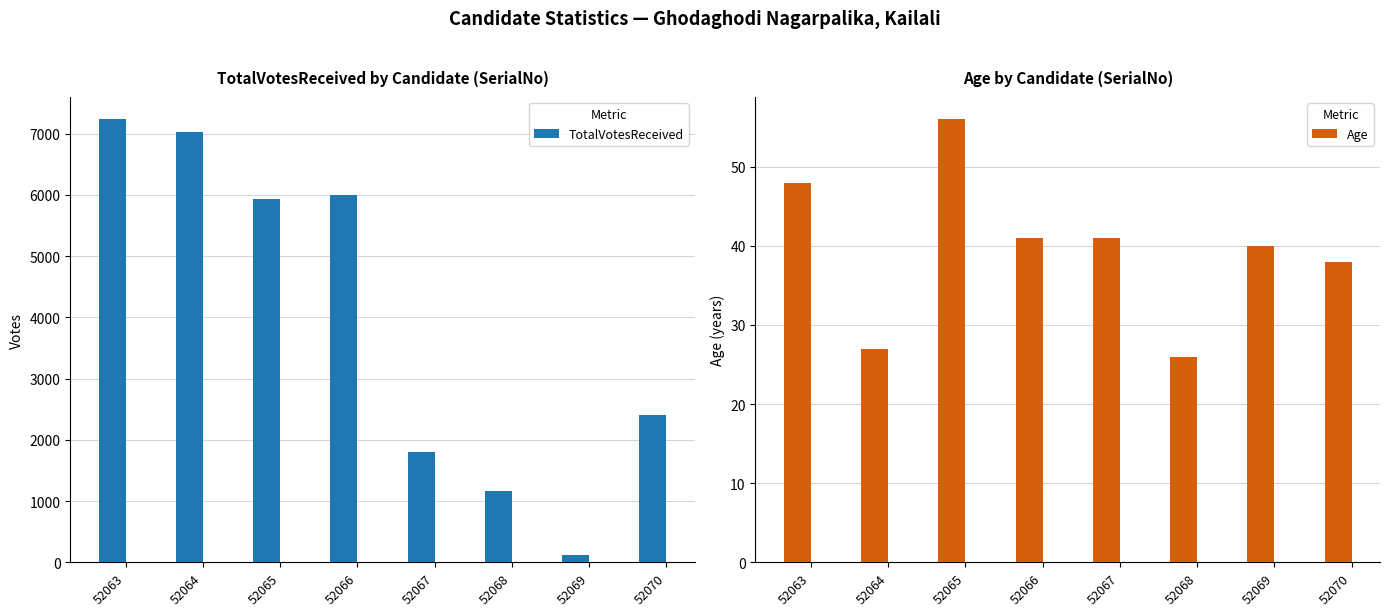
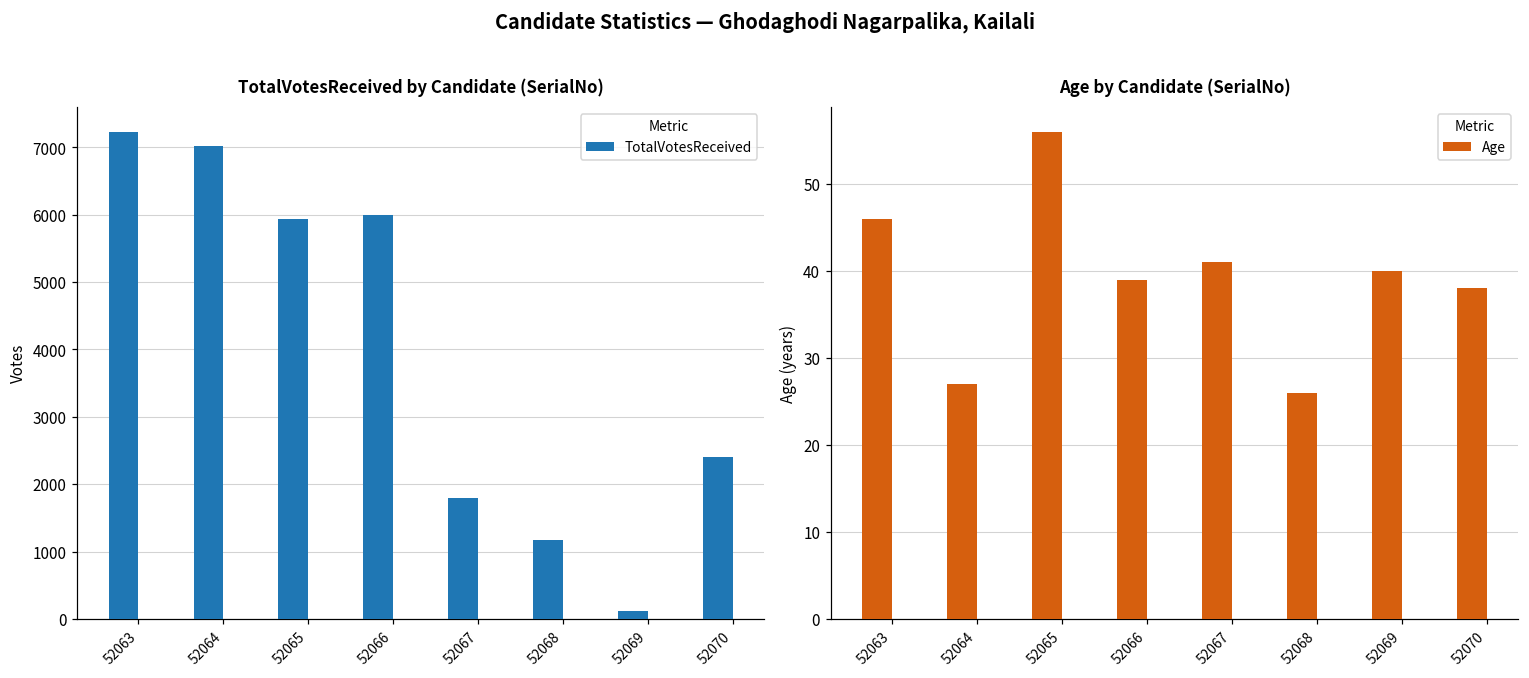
  {
    "TotalVotesReceived by Candidate (SerialNo)": {
      "52063": 7200,
      "52064": 7000,
      "52065": 5900,
      "52066": 6000,
      "52067": 1800,
      "52068": 1200,
      "52069": 100,
      "52070": 2400
    },
    "Age by Candidate (SerialNo)": {
-     "52063": 48,
+     "52063": 46,
      "52064": 27,
      "52065": 56,
-     "52066": 41,
+     "52066": 39,
      "52067": 41,
      "52068": 26,
      "52069": 40,
      "52070": 38
    }
  }
